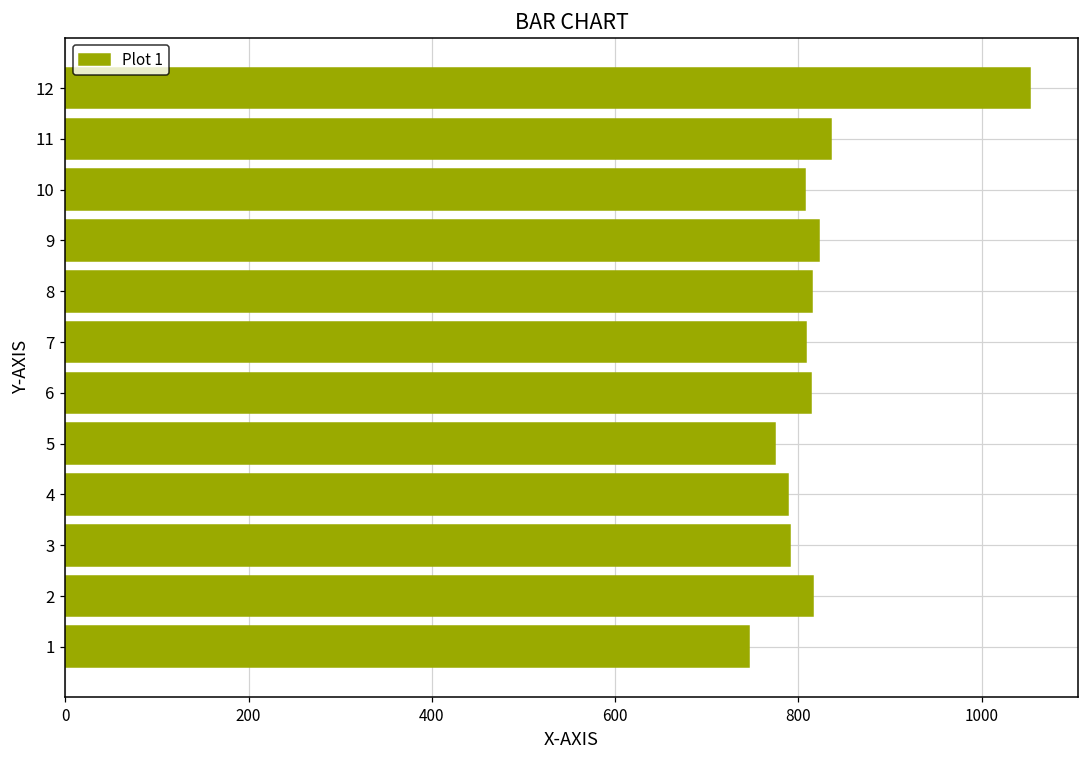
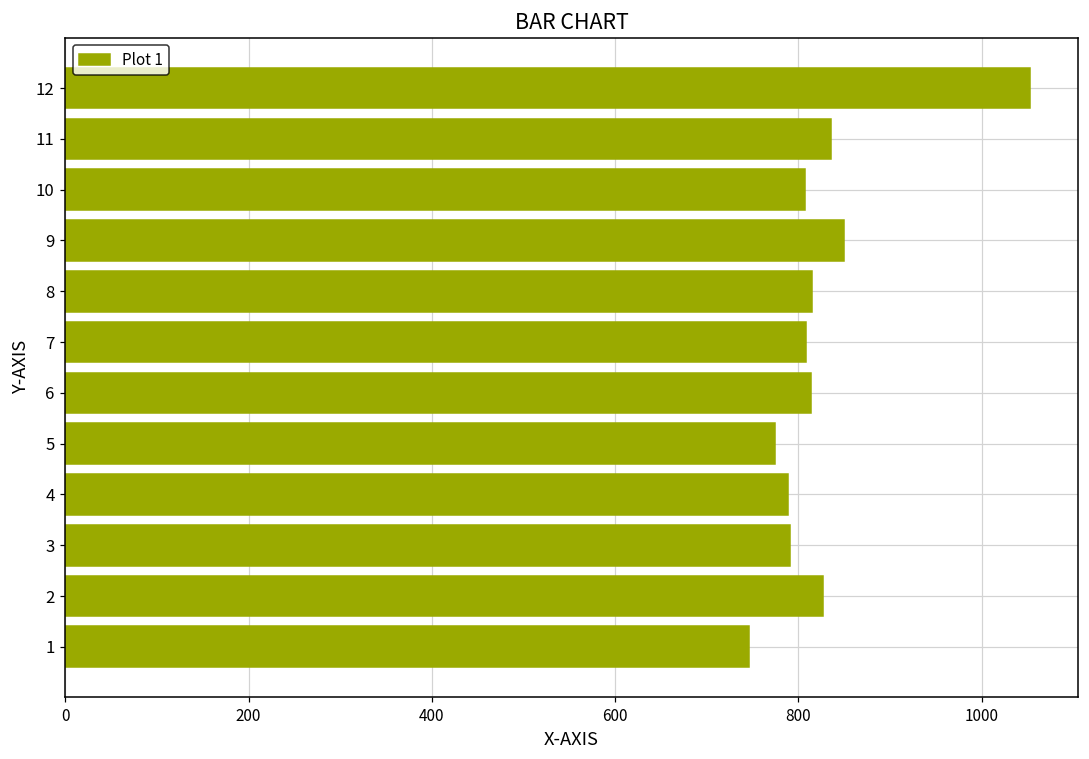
  {
    "12": 1050,
    "11": 840,
    "10": 810,
-   "9": 820,
+   "9": 850,
    "8": 820,
    "7": 810,
    "6": 810,
    "5": 770,
    "4": 790,
    "3": 790,
-   "2": 820,
+   "2": 830,
    "1": 750
  }
